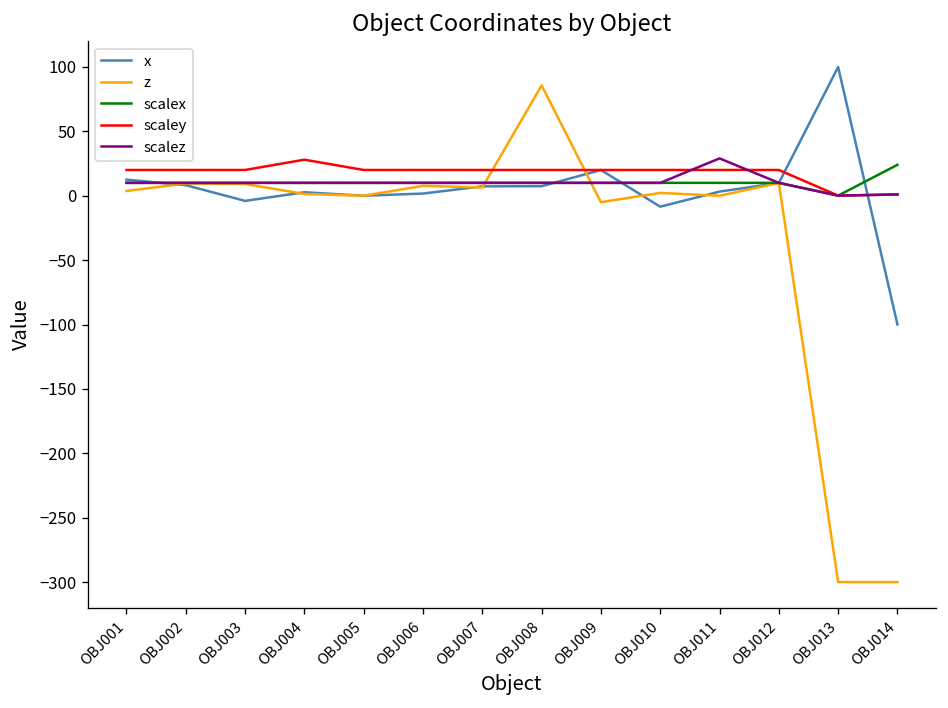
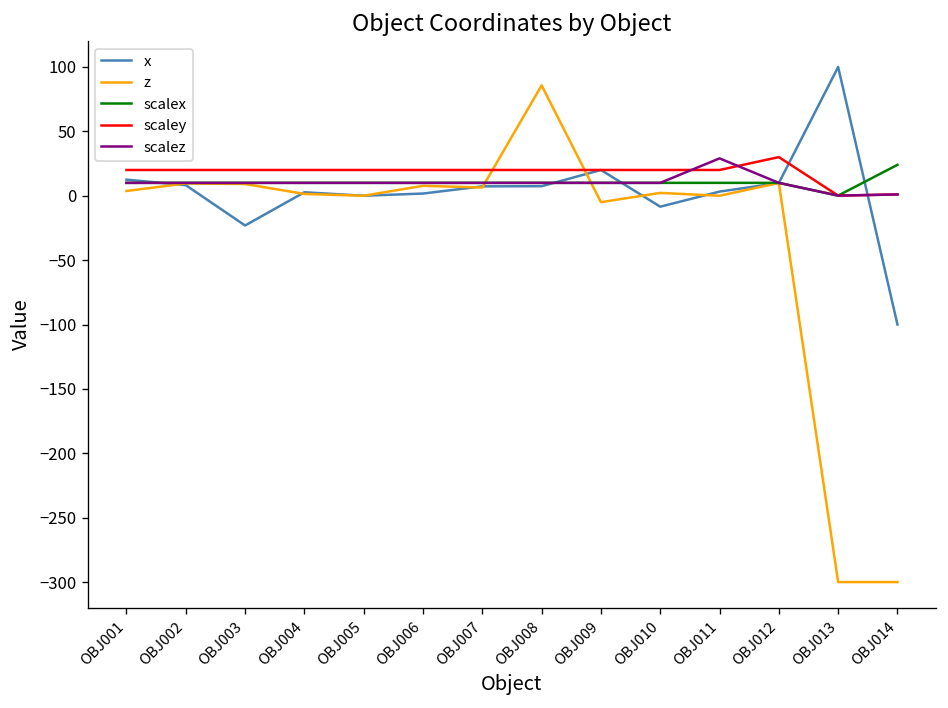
  {
    "x": {
      "OBJ001": 13,
-     "OBJ003": -4,
+     "OBJ003": -23,
      "OBJ006": 2,
      "OBJ008": 7,
      "OBJ010": -9,
      "OBJ011": 3,
      "OBJ013": 100,
      "OBJ014": -100
    },
    "z": {
      "OBJ001": 4,
      "OBJ008": 86,
      "OBJ009": -5,
      "OBJ010": 2,
      "OBJ011": 0,
      "OBJ013": -300,
      "OBJ014": -300
    },
    "scalex": {
      "OBJ011": 10,
      "OBJ014": 24
    },
    "scaley": {
      "OBJ001": 20,
      "OBJ002": 20,
      "OBJ003": 20,
-     "OBJ004": 28,
+     "OBJ004": 20,
      "OBJ005": 20,
      "OBJ006": 20,
      "OBJ007": 20,
      "OBJ008": 20,
      "OBJ010": 20,
      "OBJ011": 20,
-     "OBJ012": 20
+     "OBJ012": 30
    },
    "scalez": {
      "OBJ011": 29
    }
  }
